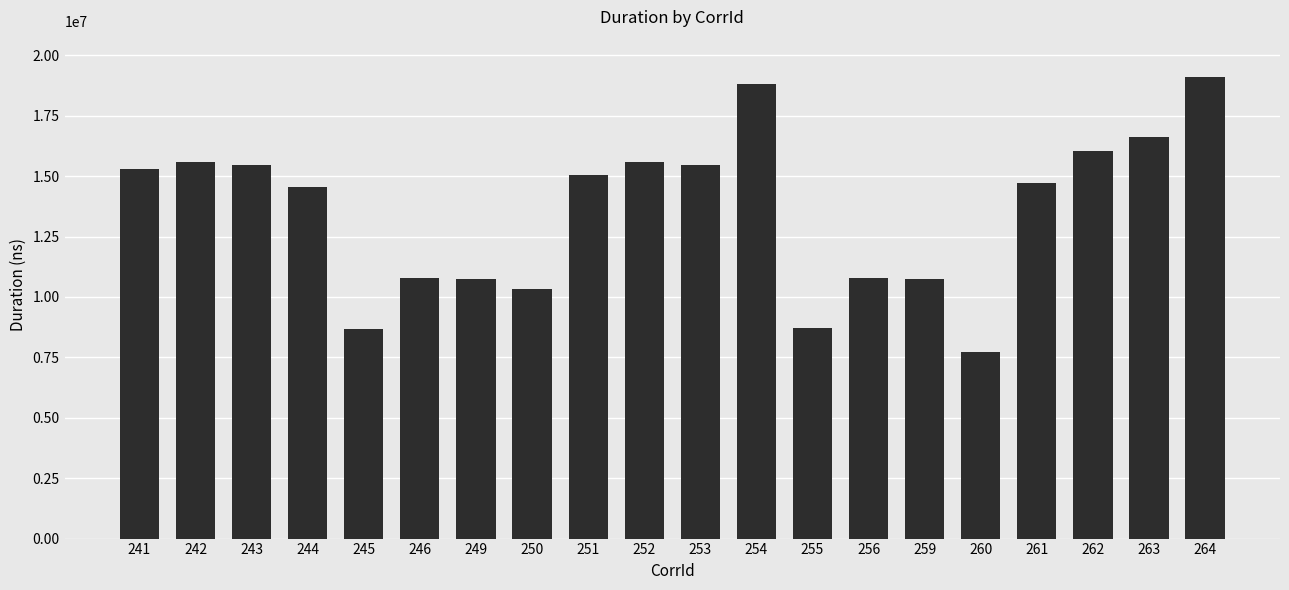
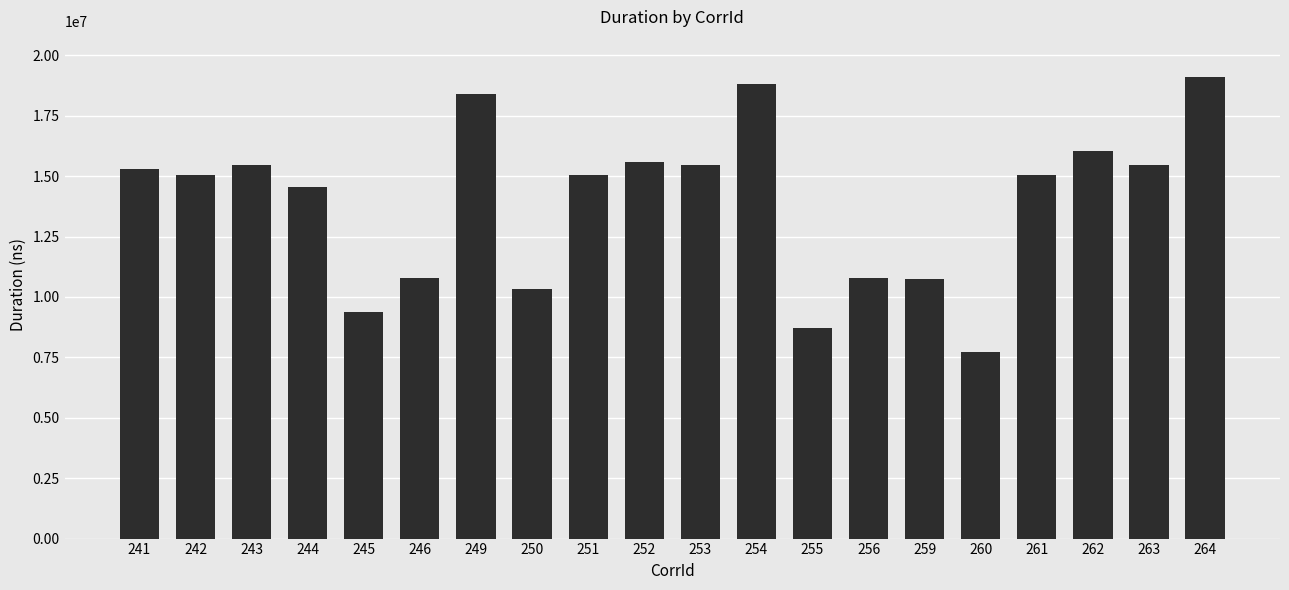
  {
    "241": 15300000,
-   "242": 15600000,
+   "242": 15000000,
    "243": 15500000,
    "244": 14500000,
-   "245": 8700000,
+   "245": 9400000,
    "246": 10800000,
-   "249": 10700000,
+   "249": 18400000,
    "250": 10300000,
    "251": 15000000,
    "252": 15600000,
    "253": 15500000,
    "254": 18800000,
    "255": 8700000,
    "256": 10800000,
    "259": 10700000,
    "260": 7700000,
-   "261": 14700000,
+   "261": 15000000,
    "262": 16000000,
-   "263": 16600000,
+   "263": 15500000,
    "264": 19100000
  }
